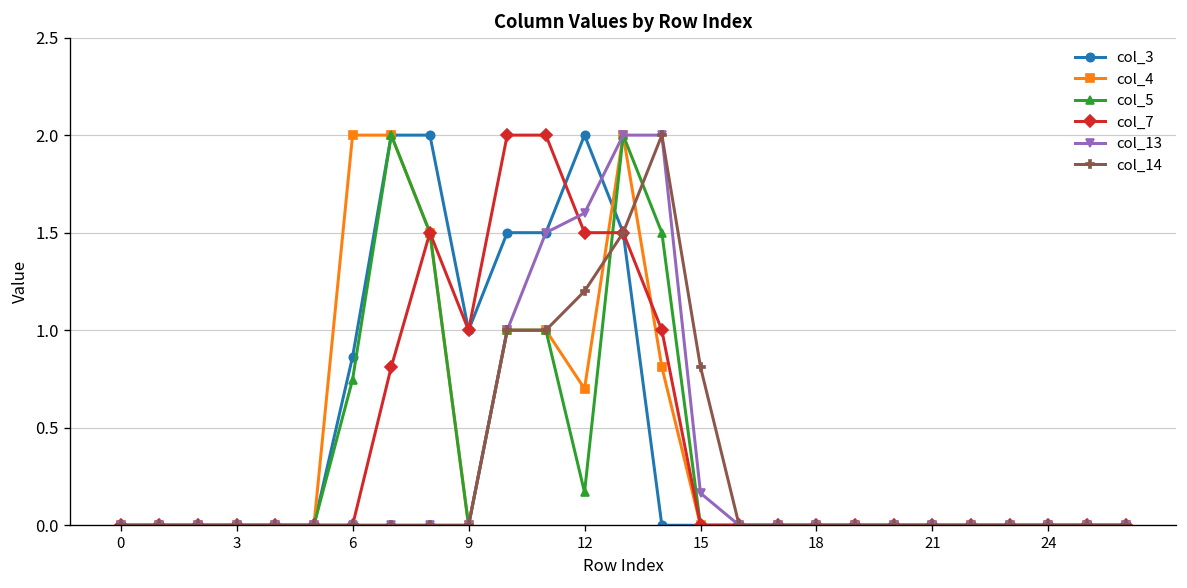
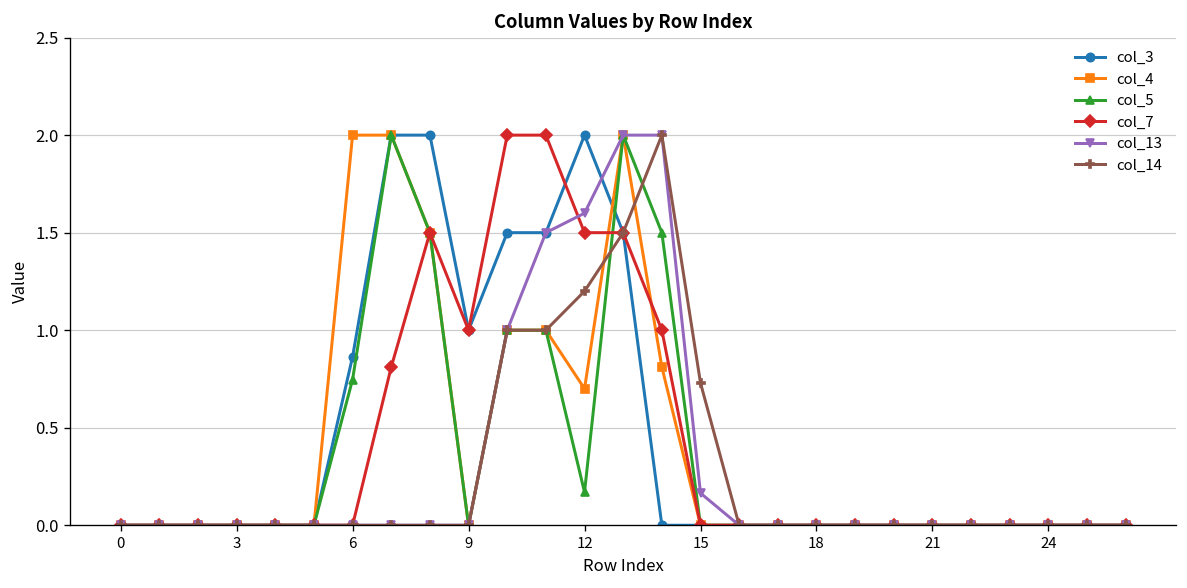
  {
    "col_3": {
      "6": 0.86,
      "12": 2.00
    },
    "col_4": {
      "6": 2.00,
      "12": 0.70
    },
    "col_5": {
      "6": 0.75,
      "12": 0.17
    },
    "col_7": {
      "12": 1.50
    },
    "col_13": {
      "12": 1.60,
      "15": 0.16
    },
    "col_14": {
      "12": 1.20,
-     "15": 0.81
+     "15": 0.73
    }
  }
